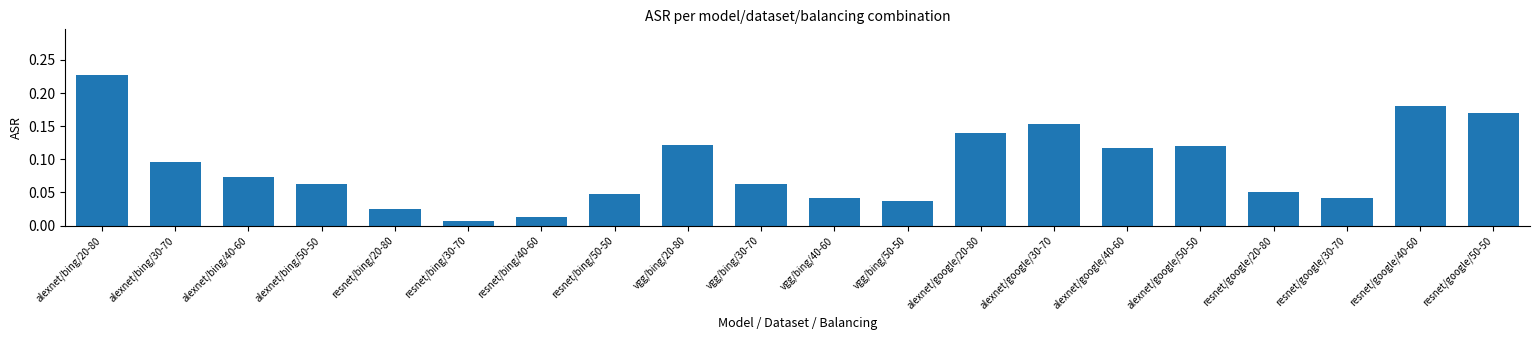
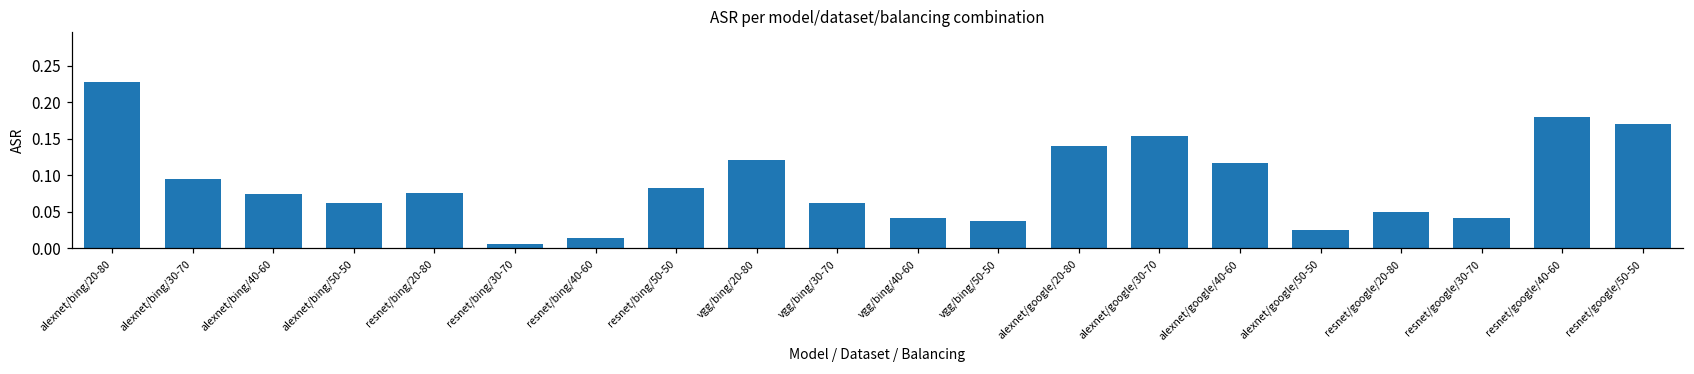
  {
    "alexnet/bing/20-80": 0.23,
    "alexnet/bing/30-70": 0.10,
    "alexnet/bing/40-60": 0.07,
    "alexnet/bing/50-50": 0.06,
-   "resnet/bing/20-80": 0.02,
+   "resnet/bing/20-80": 0.08,
    "resnet/bing/30-70": 0.01,
    "resnet/bing/40-60": 0.01,
-   "resnet/bing/50-50": 0.05,
+   "resnet/bing/50-50": 0.08,
    "vgg/bing/20-80": 0.12,
    "vgg/bing/30-70": 0.06,
    "vgg/bing/40-60": 0.04,
    "vgg/bing/50-50": 0.04,
    "alexnet/google/20-80": 0.14,
    "alexnet/google/30-70": 0.15,
    "alexnet/google/40-60": 0.12,
-   "alexnet/google/50-50": 0.12,
+   "alexnet/google/50-50": 0.02,
    "resnet/google/20-80": 0.05,
    "resnet/google/30-70": 0.04,
    "resnet/google/40-60": 0.18,
    "resnet/google/50-50": 0.17
  }
